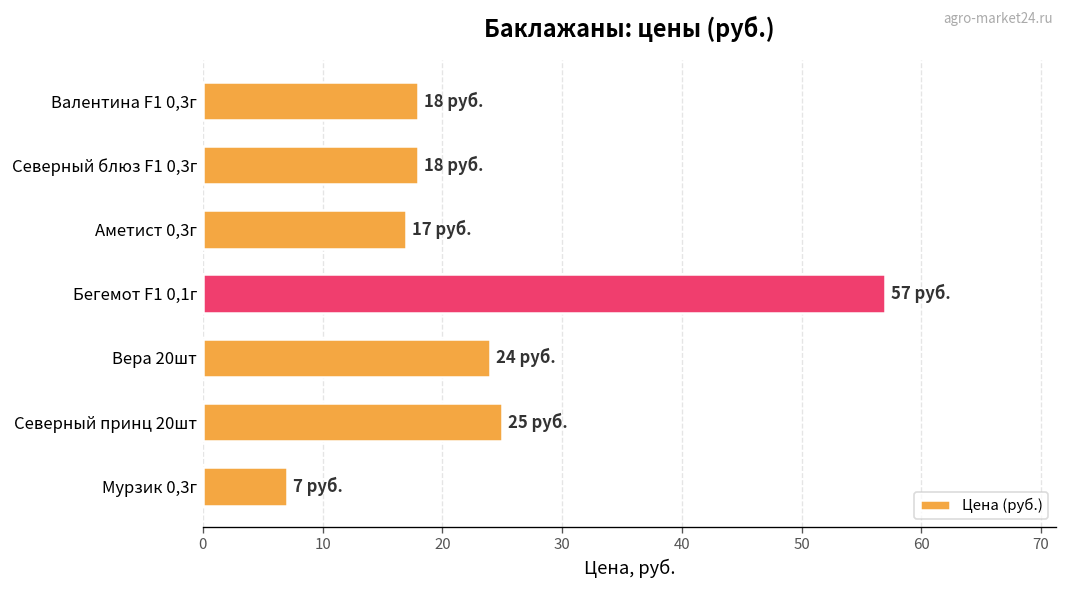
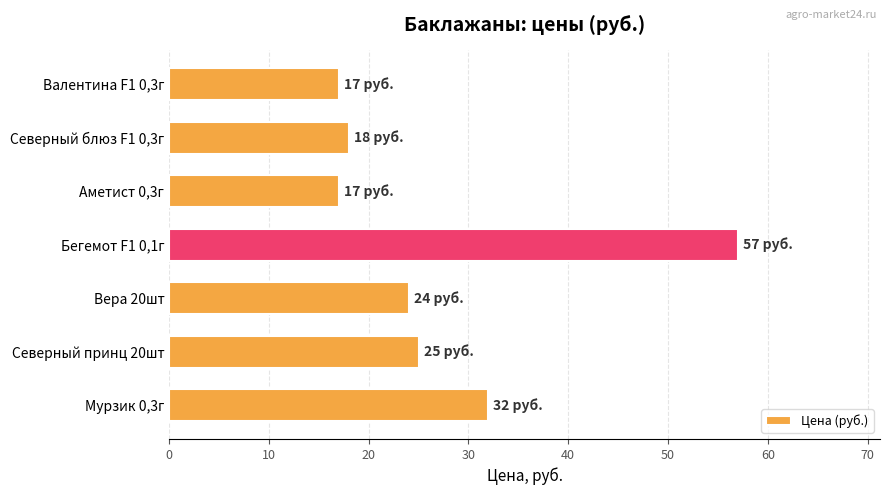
  {
-   "Валентина F1 0,3г": 18,
+   "Валентина F1 0,3г": 17,
    "Северный блюз F1 0,3г": 18,
    "Аметист 0,3г": 17,
    "Бегемот F1 0,1г": 57,
    "Вера 20шт": 24,
    "Северный принц 20шт": 25,
-   "Мурзик 0,3г": 7
+   "Мурзик 0,3г": 32
  }
